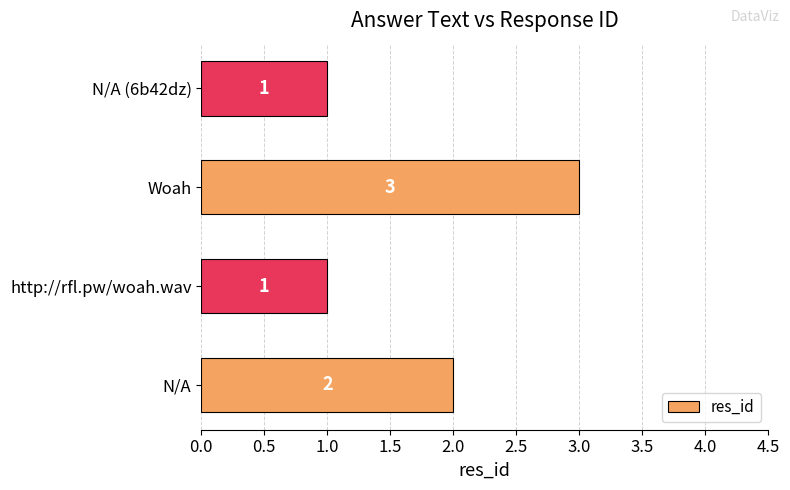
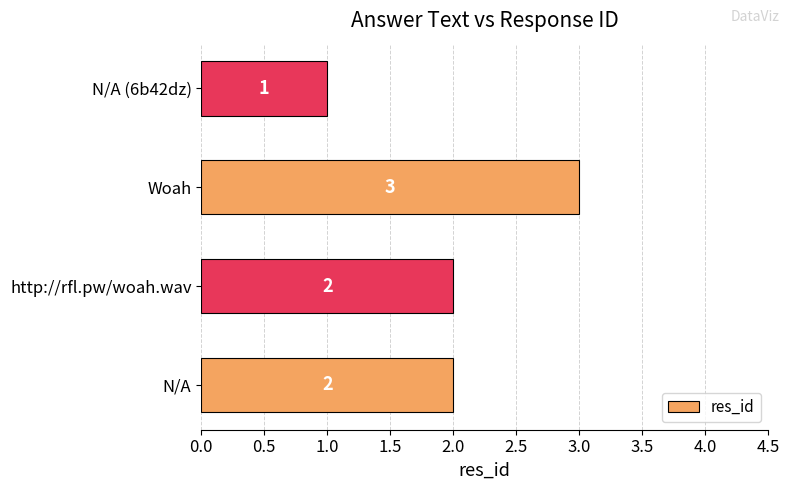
  {
    "N/A (6b42dz)": 1,
    "Woah": 3,
-   "http://rfl.pw/woah.wav": 1,
+   "http://rfl.pw/woah.wav": 2,
    "N/A": 2
  }
